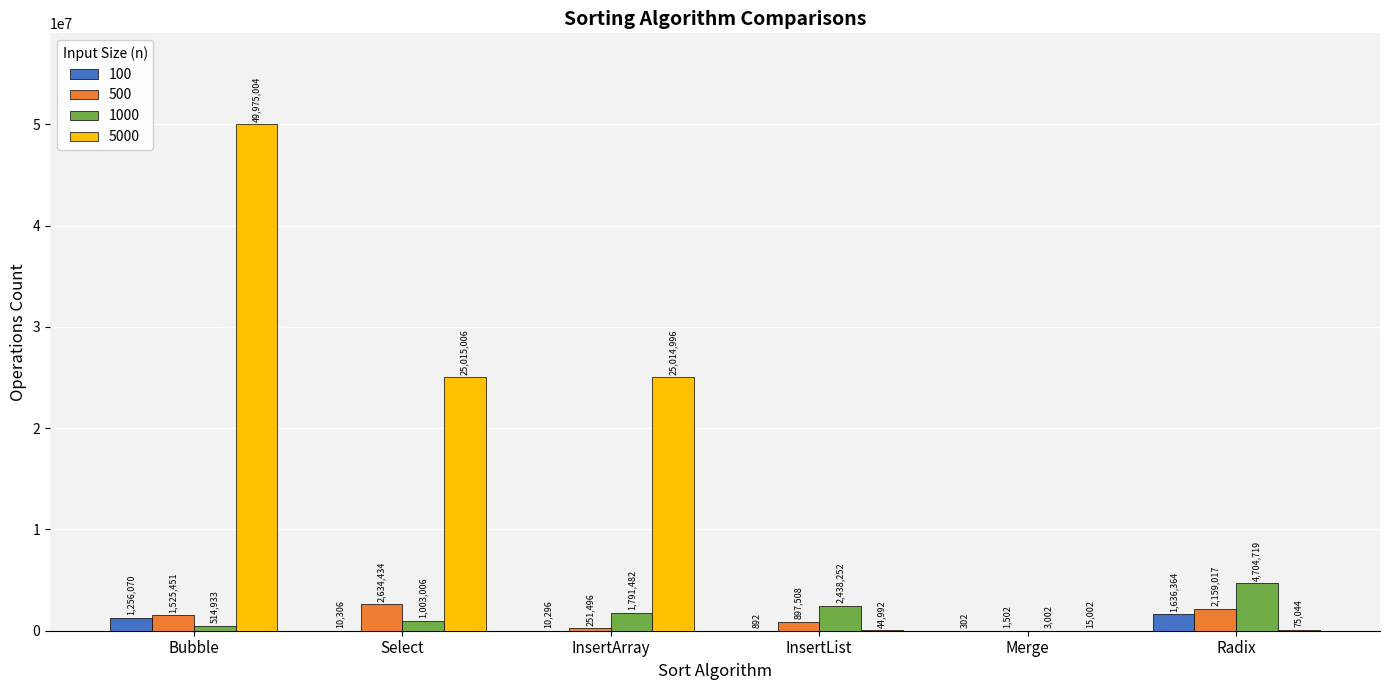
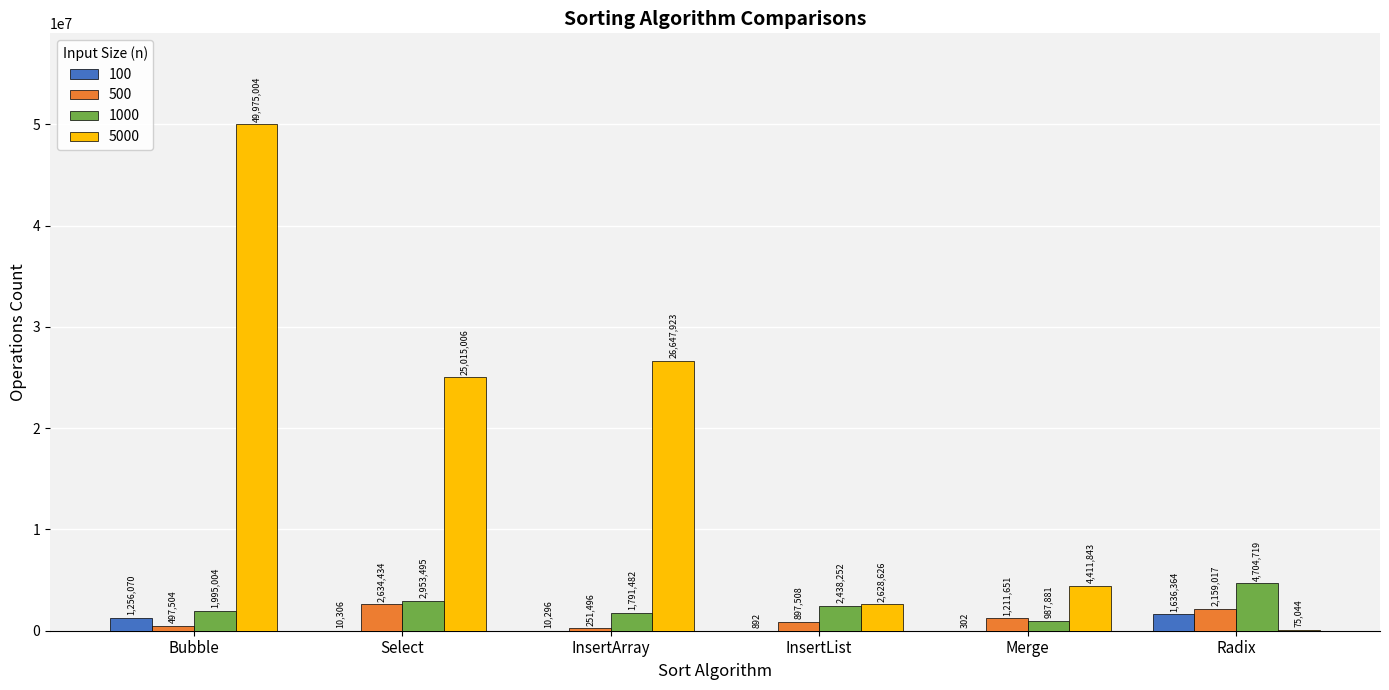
  {
    "100": {
      "Bubble": "1,256,070",
      "Select": "10,306",
      "InsertArray": "10,296",
      "InsertList": "892",
      "Merge": "302",
      "Radix": "1,636,364"
    },
    "500": {
-     "Bubble": "1,525,451",
+     "Bubble": "497,504",
      "Select": "2,634,434",
      "InsertArray": "251,496",
      "InsertList": "897,508",
-     "Merge": "1,502",
+     "Merge": "1,211,651",
      "Radix": "2,159,017"
    },
    "1000": {
-     "Bubble": "514,933",
-     "Select": "1,003,006",
+     "Bubble": "1,995,004",
+     "Select": "2,953,495",
      "InsertArray": "1,791,482",
      "InsertList": "2,438,252",
-     "Merge": "3,002",
+     "Merge": "987,881",
      "Radix": "4,704,719"
    },
    "5000": {
      "Bubble": "49,975,004",
      "Select": "25,015,006",
-     "InsertArray": "25,014,996",
-     "InsertList": "44,992",
-     "Merge": "15,002",
+     "InsertArray": "26,647,923",
+     "InsertList": "2,628,626",
+     "Merge": "4,411,843",
      "Radix": "75,044"
    }
  }
